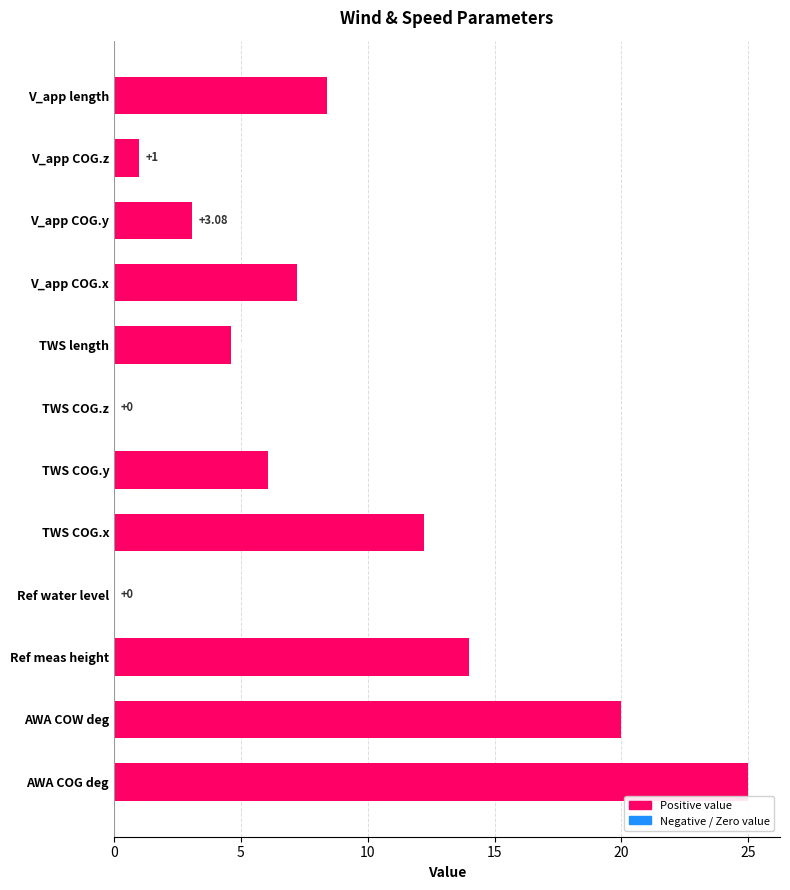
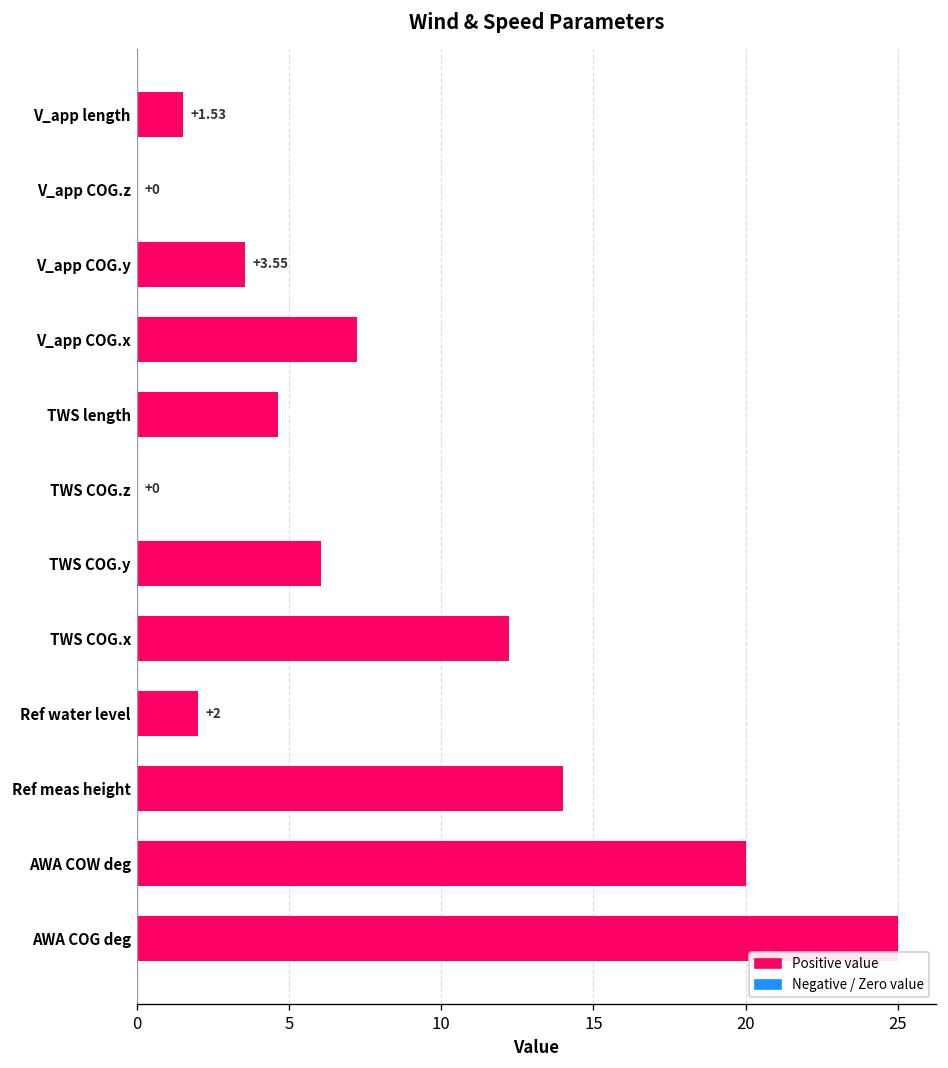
  {
-   "V_app length": "8.4",
-   "V_app COG.z": "+1",
-   "V_app COG.y": "+3.08",
+   "V_app length": "1.5",
+   "V_app COG.z": "+0",
+   "V_app COG.y": "+3.55",
    "TWS COG.z": "+0",
-   "Ref water level": "+0"
+   "Ref water level": "+2"
  }
